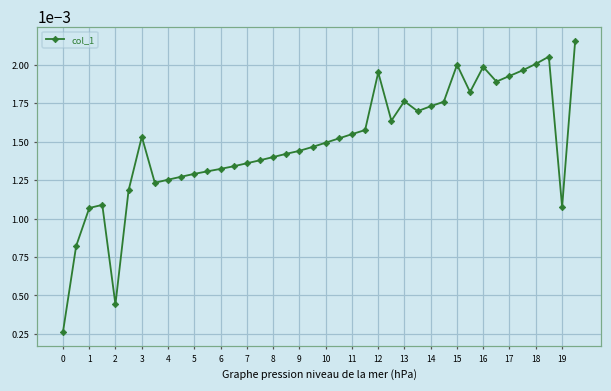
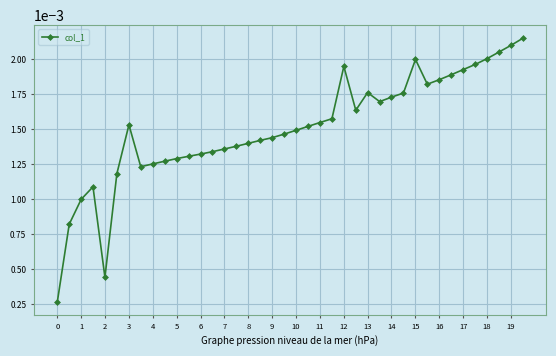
  {
    "0": 0.00026,
-   "1": 0.00107,
+   "1": 0.00100,
    "2": 0.00044,
    "3": 0.00153,
    "4": 0.00125,
    "5": 0.00129,
    "6": 0.00132,
    "7": 0.00136,
    "8": 0.00140,
    "9": 0.00144,
    "10": 0.00149,
    "11": 0.00155,
    "12": 0.00195,
    "13": 0.00176,
    "14": 0.00173,
    "15": 0.00200,
-   "16": 0.00199,
+   "16": 0.00185,
    "17": 0.00193,
    "18": 0.00201,
-   "19": 0.00107
+   "19": 0.00210
  }
